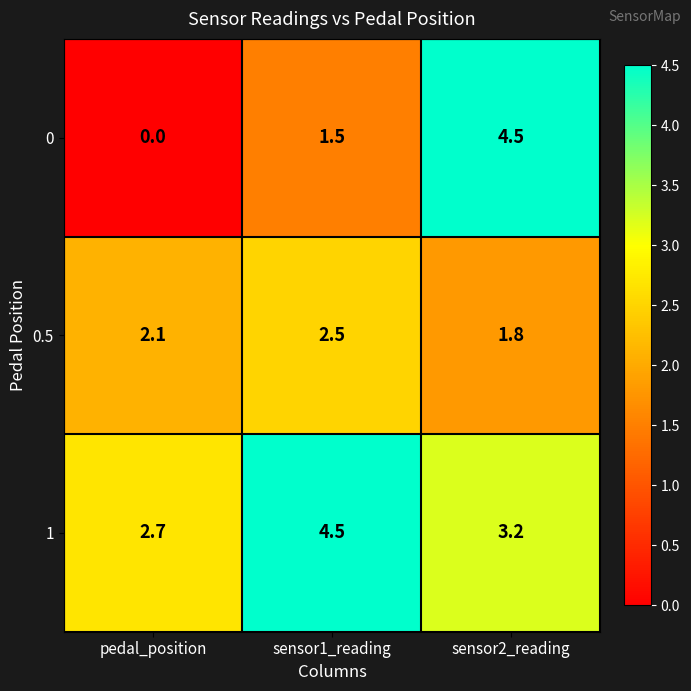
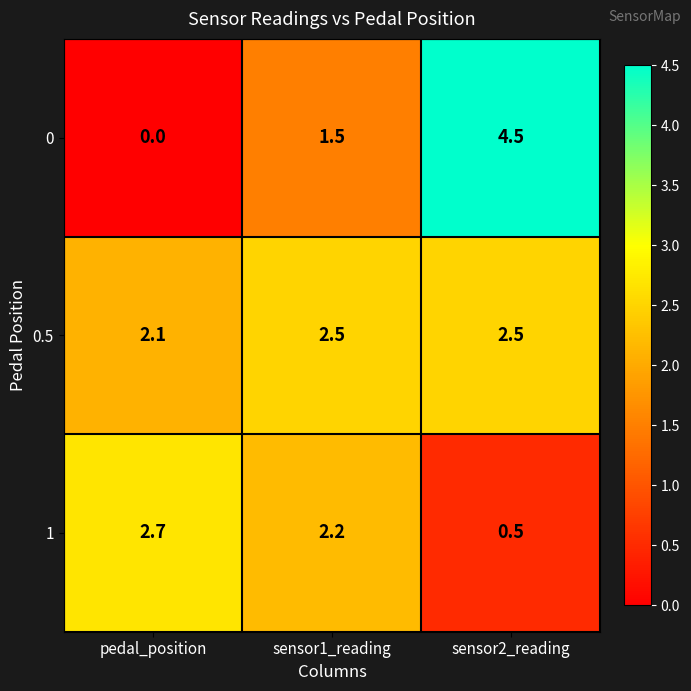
  {
    "0": {
      "pedal_position": 0.0,
      "sensor1_reading": 1.5,
      "sensor2_reading": 4.5
    },
    "0.5": {
      "pedal_position": 2.1,
      "sensor1_reading": 2.5,
-     "sensor2_reading": 1.8
+     "sensor2_reading": 2.5
    },
    "1": {
      "pedal_position": 2.7,
-     "sensor1_reading": 4.5,
-     "sensor2_reading": 3.2
+     "sensor1_reading": 2.2,
+     "sensor2_reading": 0.5
    }
  }
